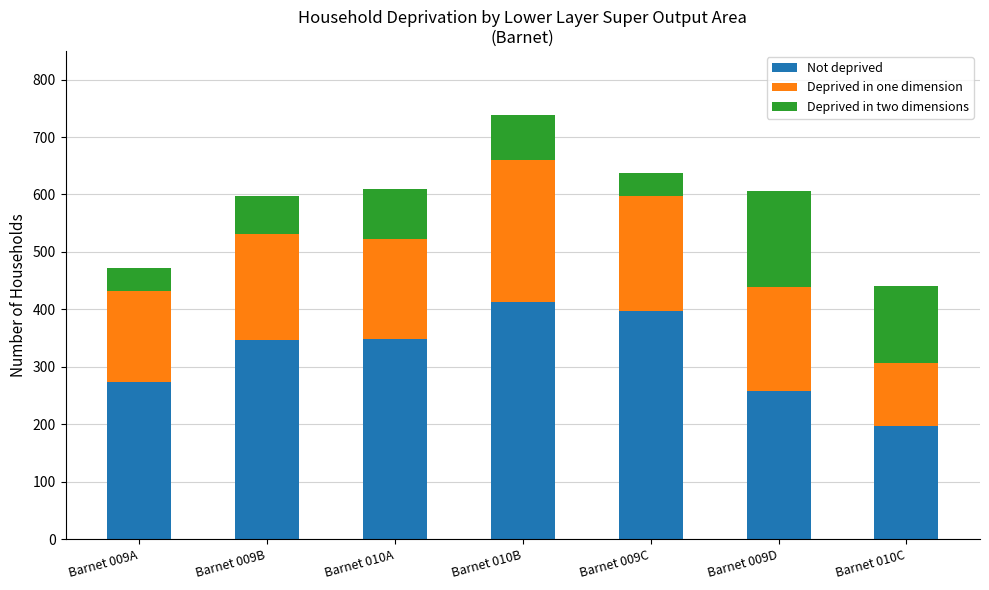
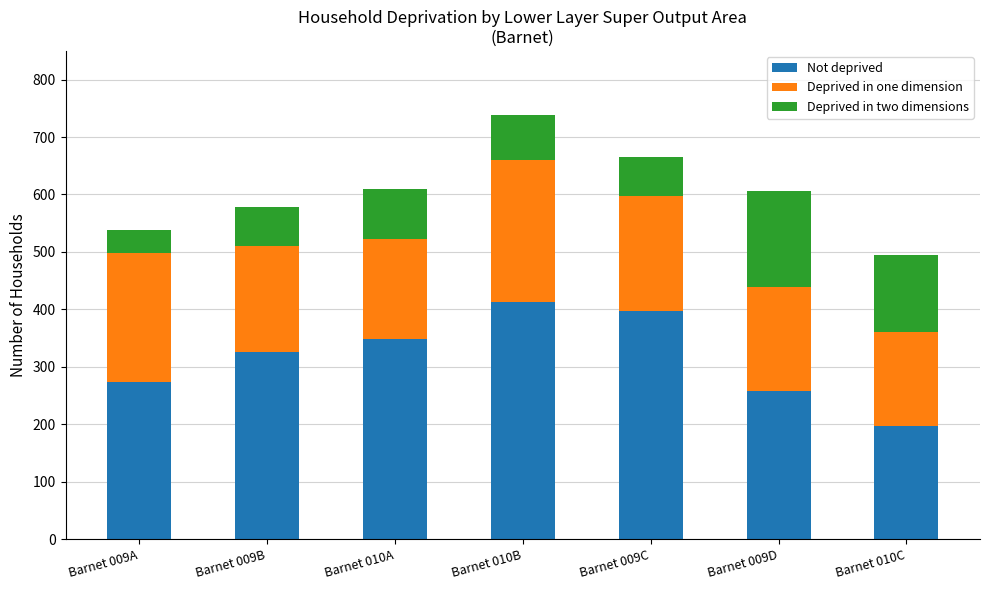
  {
    "Not deprived": {
      "Barnet 009A": 270,
-     "Barnet 009B": 350,
+     "Barnet 009B": 330,
      "Barnet 010A": 350,
      "Barnet 010B": 410,
      "Barnet 009C": 400,
      "Barnet 009D": 260,
      "Barnet 010C": 200
    },
    "Deprived in one dimension": {
-     "Barnet 009A": 160,
+     "Barnet 009A": 230,
      "Barnet 009B": 190,
      "Barnet 010A": 170,
      "Barnet 010B": 250,
      "Barnet 009C": 200,
      "Barnet 009D": 180,
-     "Barnet 010C": 110
+     "Barnet 010C": 160
    },
    "Deprived in two dimensions": {
      "Barnet 009A": 40,
      "Barnet 009B": 70,
      "Barnet 010A": 90,
      "Barnet 010B": 80,
-     "Barnet 009C": 40,
+     "Barnet 009C": 70,
      "Barnet 009D": 170,
      "Barnet 010C": 130
    }
  }
